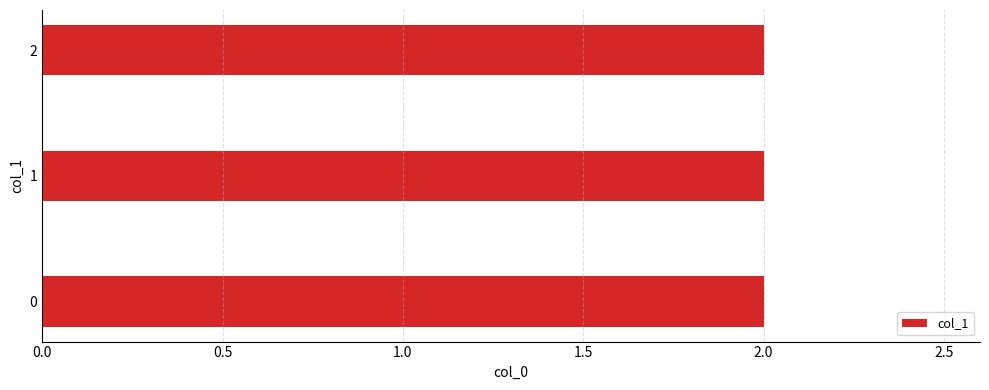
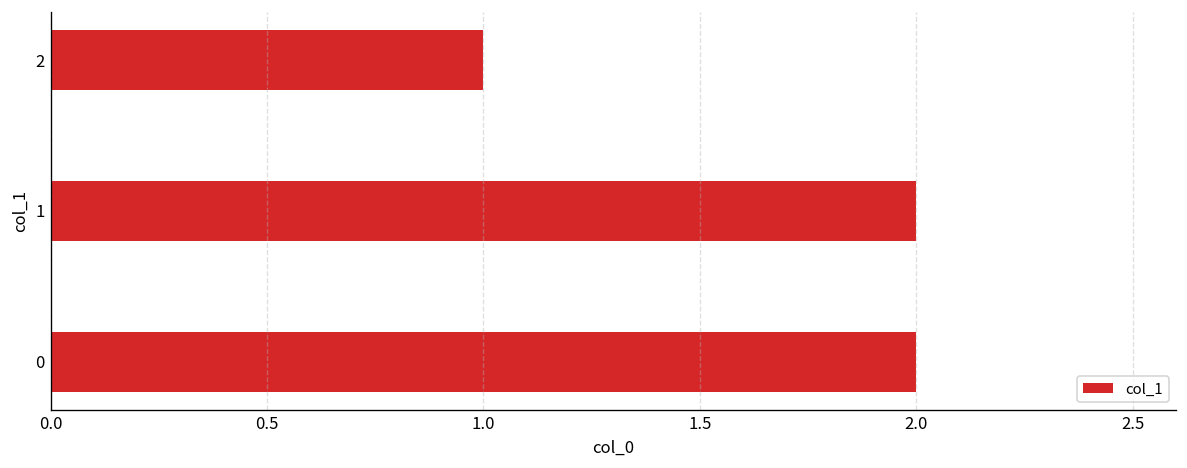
  {
-   "2": 2,
+   "2": 1,
    "1": 2,
    "0": 2
  }
